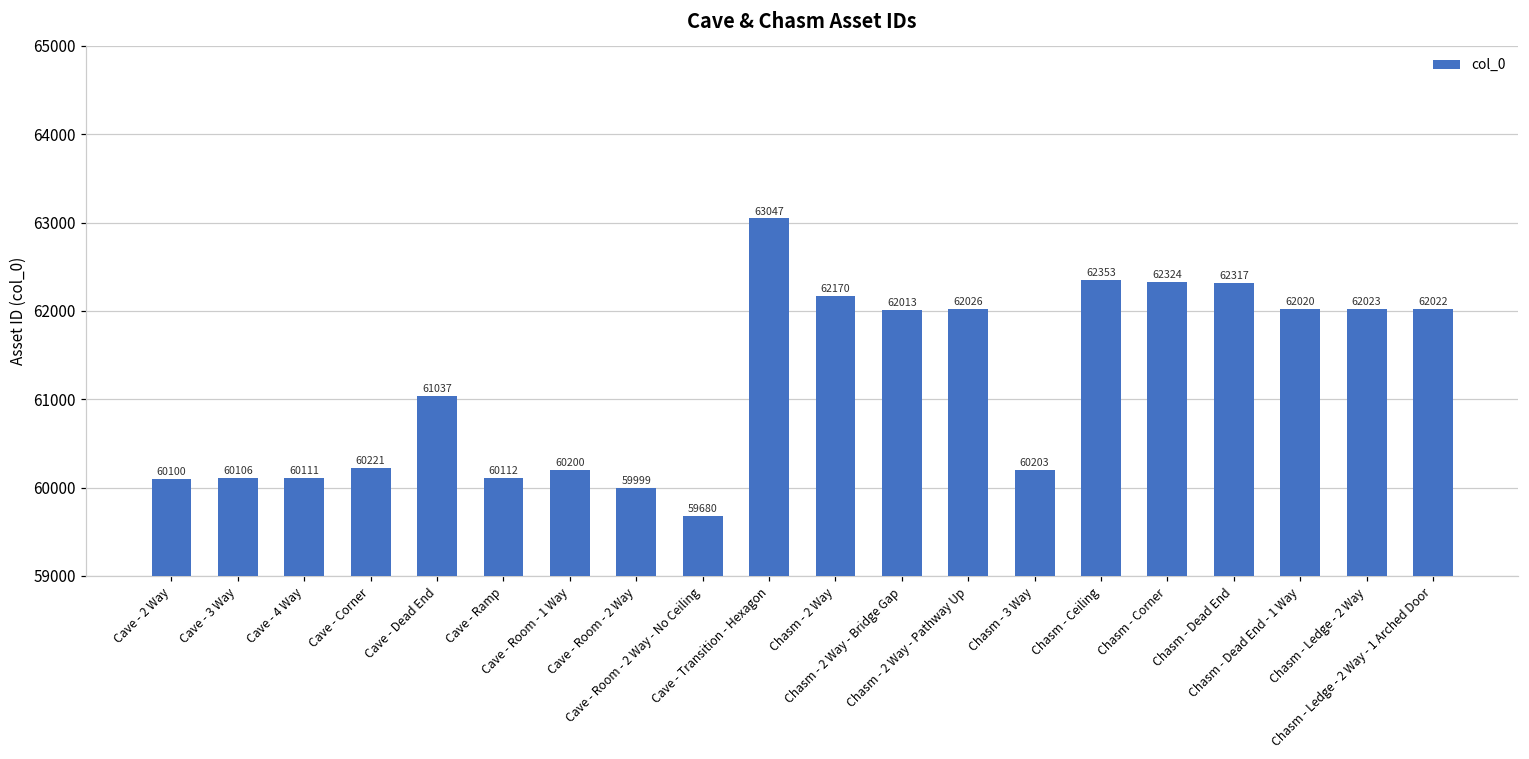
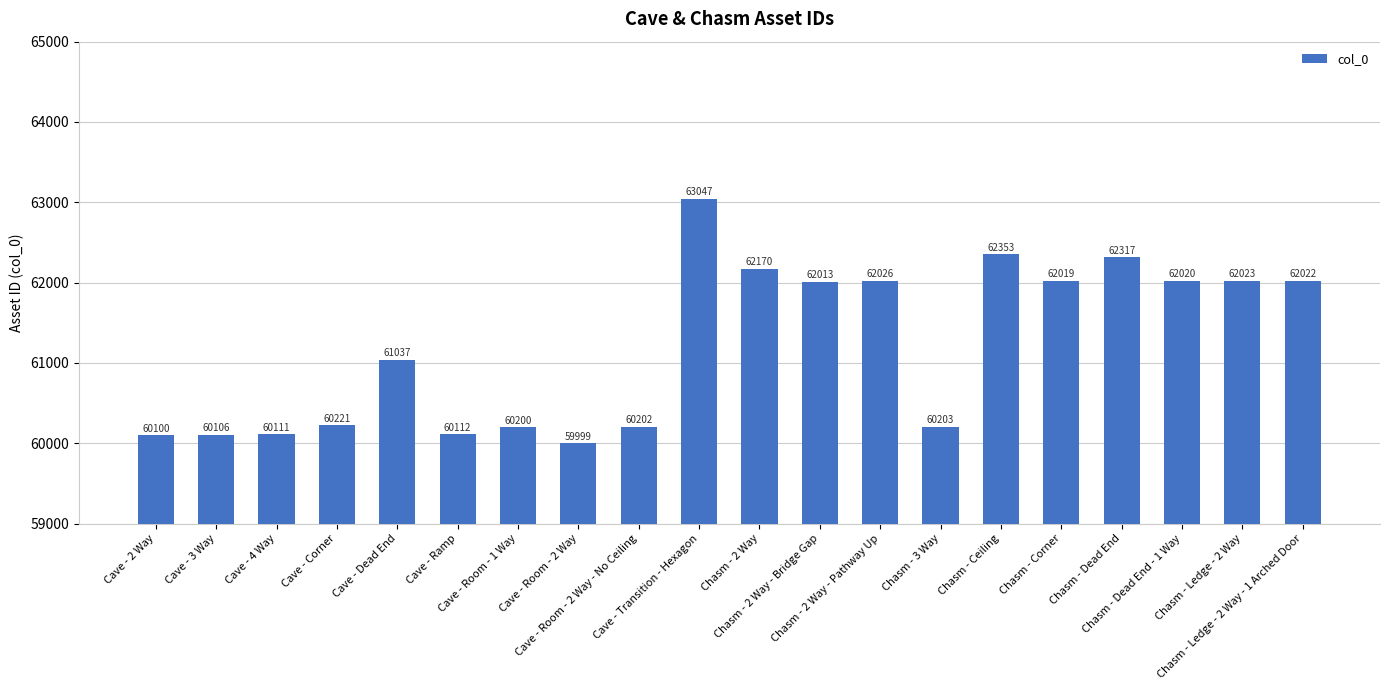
  {
    "Cave - 2 Way": 60100,
    "Cave - 3 Way": 60106,
    "Cave - 4 Way": 60111,
    "Cave - Corner": 60221,
    "Cave - Dead End": 61037,
    "Cave - Ramp": 60112,
    "Cave - Room - 1 Way": 60200,
    "Cave - Room - 2 Way": 59999,
-   "Cave - Room - 2 Way - No Ceiling": 59680,
+   "Cave - Room - 2 Way - No Ceiling": 60202,
    "Cave - Transition - Hexagon": 63047,
    "Chasm - 2 Way": 62170,
    "Chasm - 2 Way - Bridge Gap": 62013,
    "Chasm - 2 Way - Pathway Up": 62026,
    "Chasm - 3 Way": 60203,
    "Chasm - Ceiling": 62353,
-   "Chasm - Corner": 62324,
+   "Chasm - Corner": 62019,
    "Chasm - Dead End": 62317,
    "Chasm - Dead End - 1 Way": 62020,
    "Chasm - Ledge - 2 Way": 62023,
    "Chasm - Ledge - 2 Way - 1 Arched Door": 62022
  }
